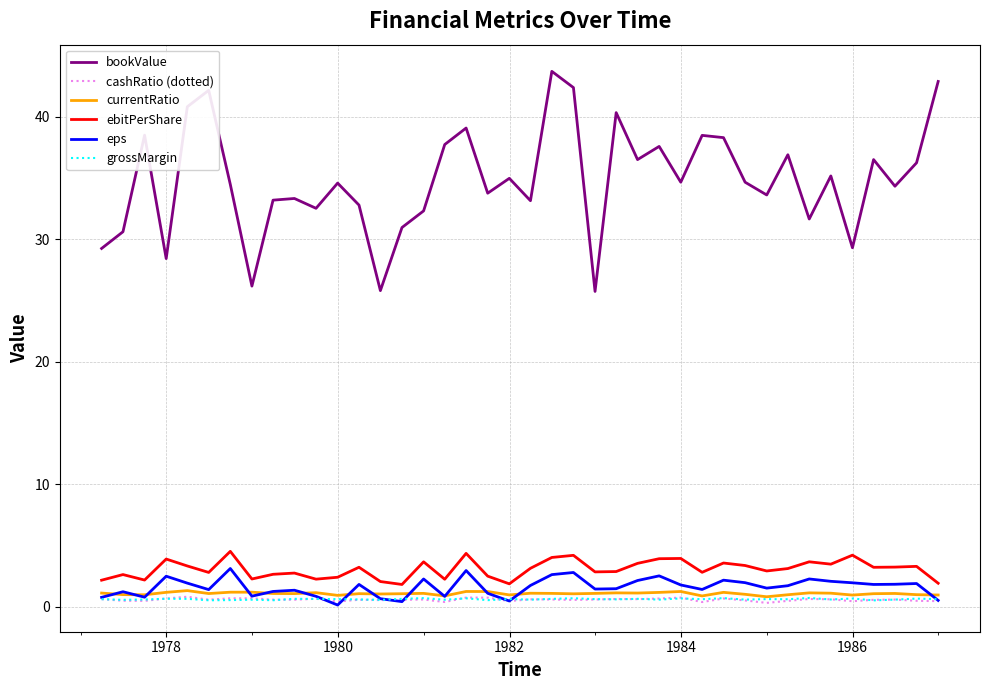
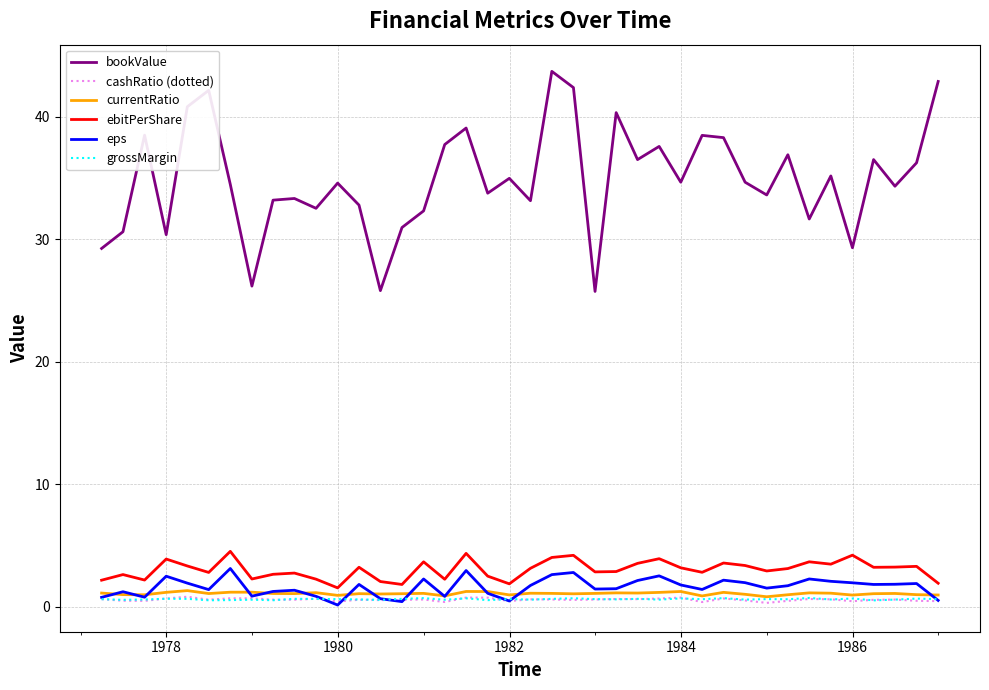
  {
    "bookValue": {
-     "1978": 28.4,
+     "1978": 30.4,
      "1980": 34.6,
      "1982": 35.0,
      "1984": 34.7,
      "1986": 29.3
    },
    "cashRatio (dotted)": {
      "1986": 0.4
    },
    "currentRatio": {
      "1978": 1.2,
      "1980": 0.9,
      "1982": 1.0,
      "1984": 1.2,
      "1986": 0.9
    },
    "ebitPerShare": {
      "1978": 3.9,
-     "1980": 2.4,
+     "1980": 1.5,
      "1982": 1.9,
-     "1984": 3.9,
+     "1984": 3.2,
      "1986": 4.2
    },
    "eps": {
      "1978": 2.5,
      "1980": 0.1,
      "1984": 1.8,
      "1986": 2.0
    },
    "grossMargin": {
      "1986": 0.7
    }
  }
